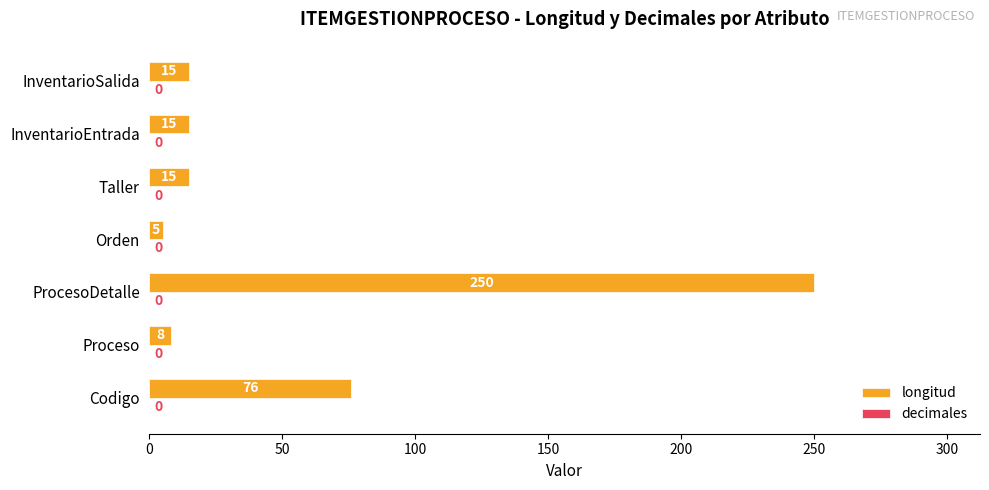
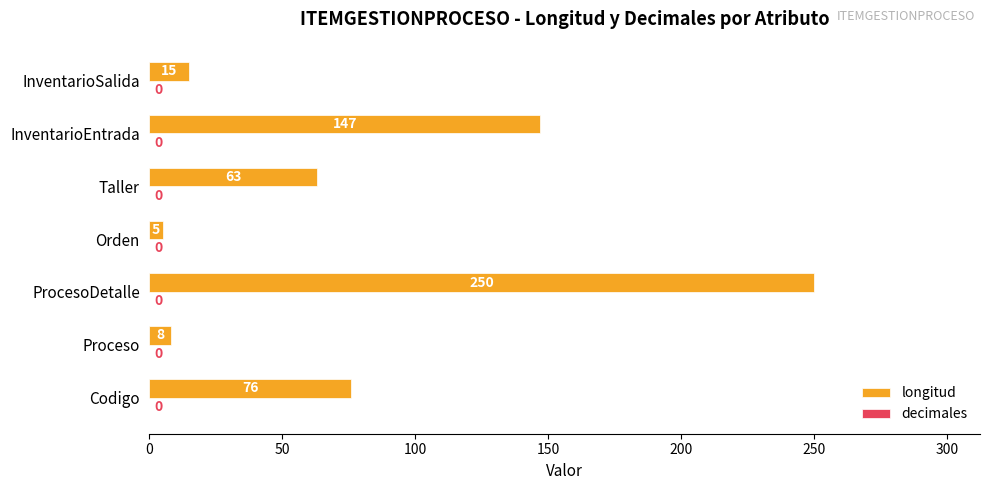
  {
    "longitud": {
      "InventarioSalida": 15,
-     "InventarioEntrada": 15,
-     "Taller": 15,
+     "InventarioEntrada": 147,
+     "Taller": 63,
      "Orden": 5,
      "ProcesoDetalle": 250,
      "Proceso": 8,
      "Codigo": 76
    },
    "decimales": {
      "InventarioSalida": 0,
      "InventarioEntrada": 0,
      "Taller": 0,
      "Orden": 0,
      "ProcesoDetalle": 0,
      "Proceso": 0,
      "Codigo": 0
    }
  }
